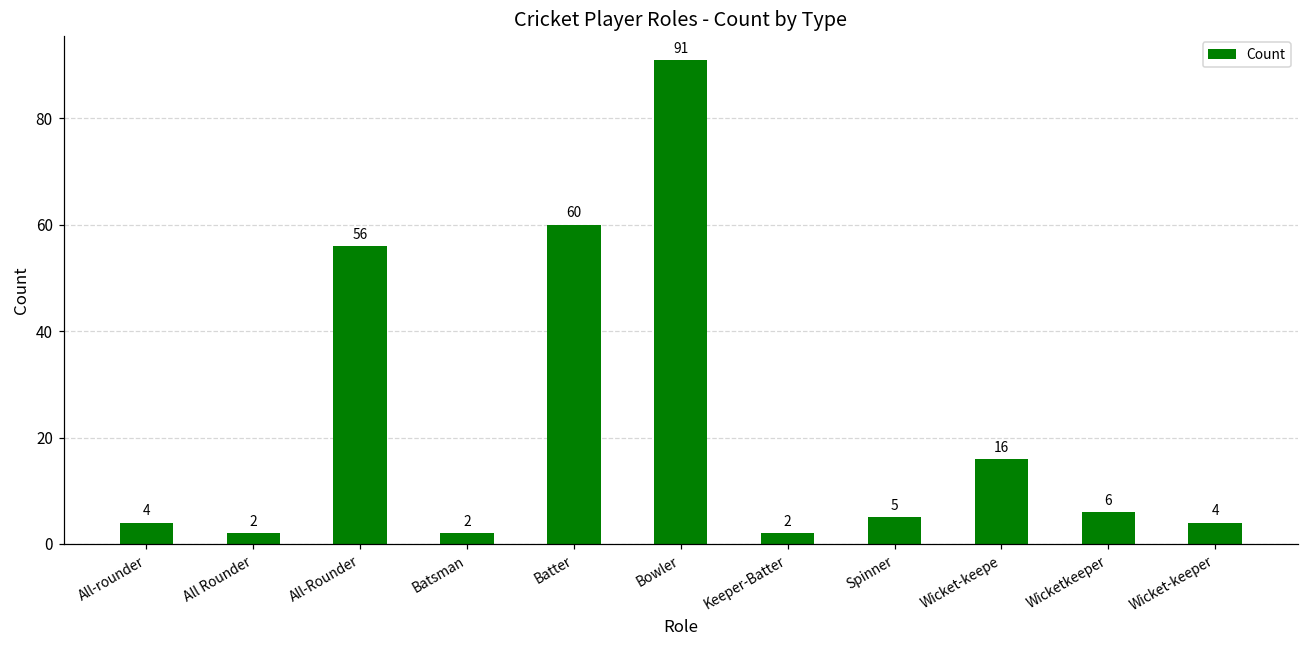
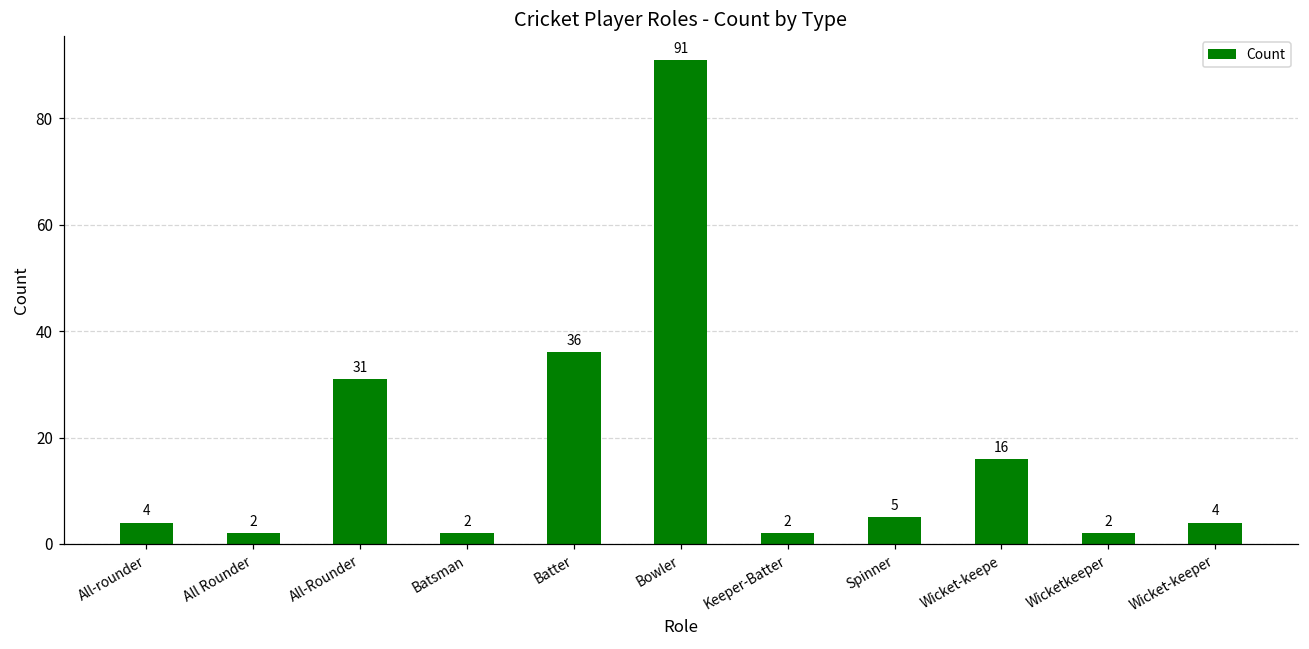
  {
    "All-rounder": 4,
    "All Rounder": 2,
-   "All-Rounder": 56,
+   "All-Rounder": 31,
    "Batsman": 2,
-   "Batter": 60,
+   "Batter": 36,
    "Bowler": 91,
    "Keeper-Batter": 2,
    "Spinner": 5,
    "Wicket-keepe": 16,
-   "Wicketkeeper": 6,
+   "Wicketkeeper": 2,
    "Wicket-keeper": 4
  }
